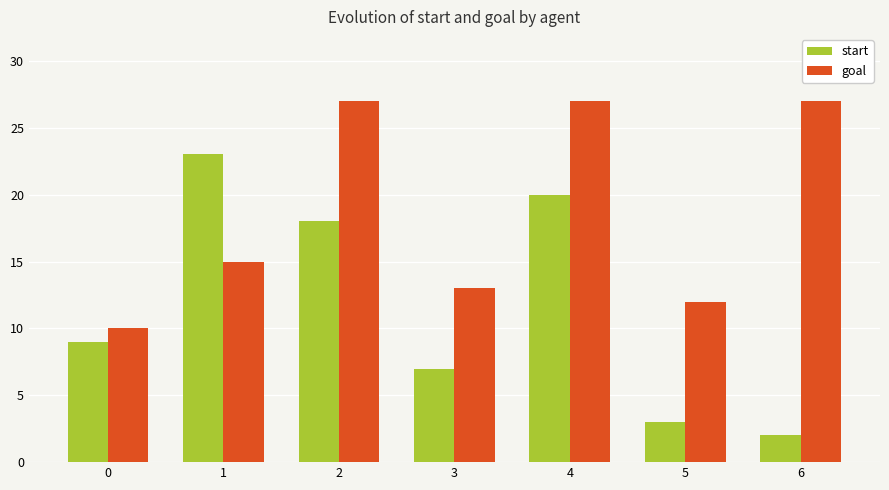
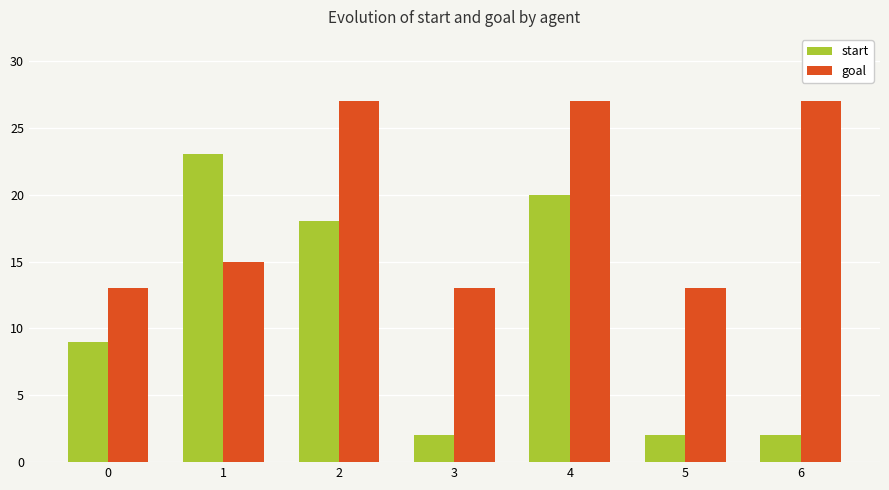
  {
    "start": {
      "0": 9,
      "1": 23,
      "2": 18,
-     "3": 7,
+     "3": 2,
      "4": 20,
-     "5": 3,
+     "5": 2,
      "6": 2
    },
    "goal": {
-     "0": 10,
+     "0": 13,
      "1": 15,
      "2": 27,
      "3": 13,
      "4": 27,
-     "5": 12,
+     "5": 13,
      "6": 27
    }
  }
